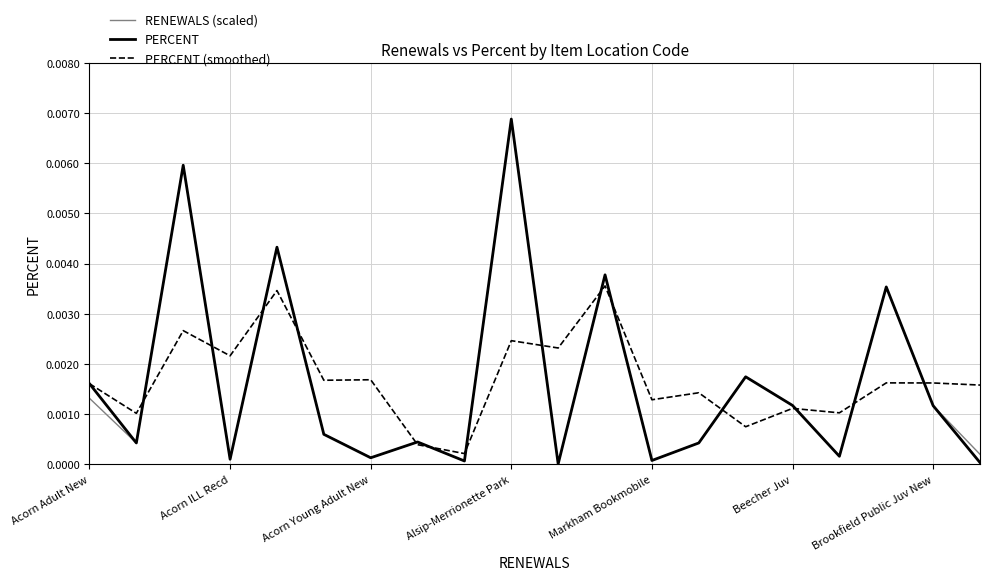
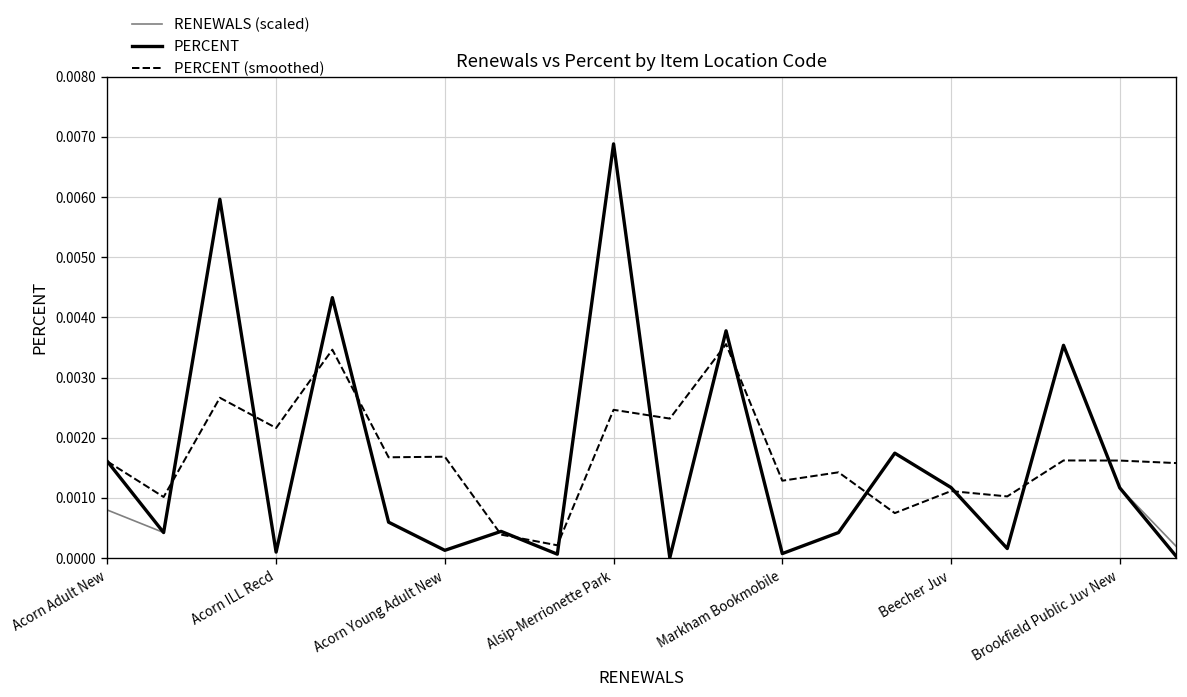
  {
    "RENEWALS (scaled)": {
-     "Acorn Adult New": 0.0013
+     "Acorn Adult New": 0.0008
    }
  }
